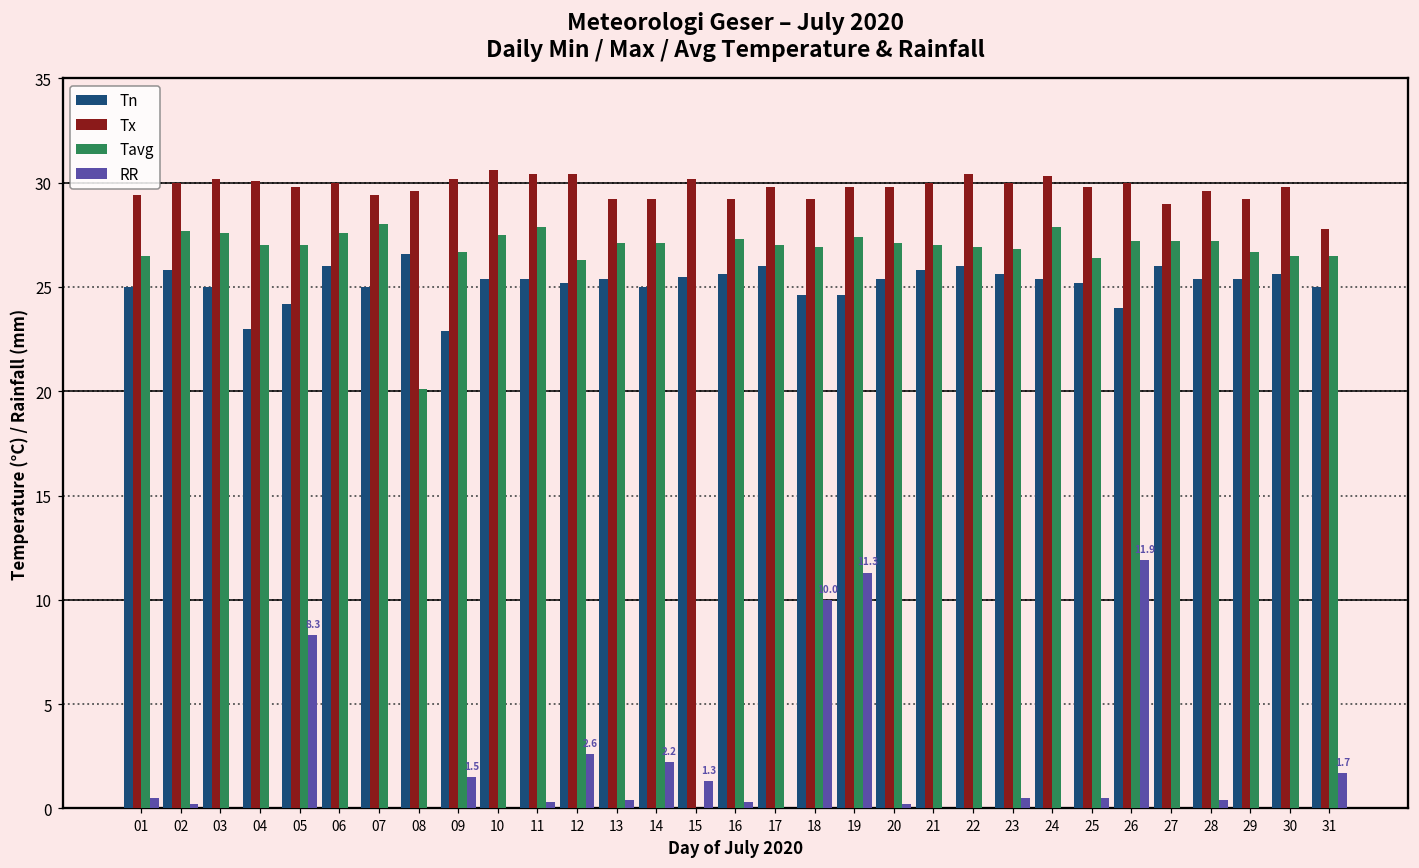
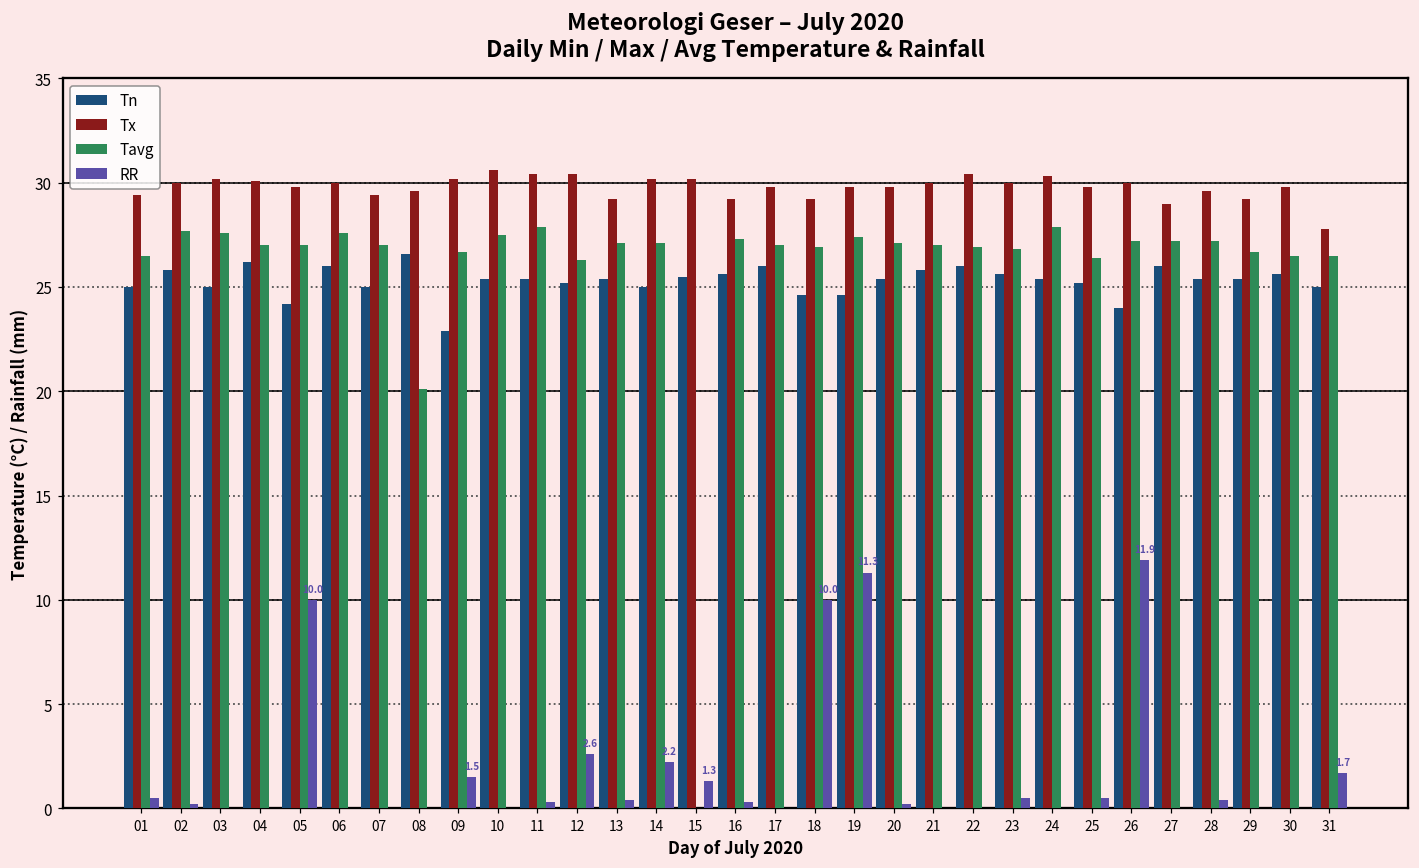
  {
    "Tn": {
      "01": 25.0,
      "02": 25.8,
      "03": 25.0,
-     "04": 23.0,
+     "04": 26.2,
      "05": 24.2,
      "06": 26.0,
      "07": 25.0,
      "08": 26.6,
      "09": 22.9,
      "10": 25.4,
      "11": 25.4,
      "12": 25.2,
      "13": 25.4,
      "14": 25.0,
      "15": 25.5,
      "16": 25.6,
      "17": 26.0,
      "18": 24.6,
      "19": 24.6,
      "20": 25.4,
      "21": 25.8,
      "22": 26.0,
      "23": 25.6,
      "24": 25.4,
      "25": 25.2,
      "26": 24.0,
      "27": 26.0,
      "28": 25.4,
      "29": 25.4,
      "30": 25.6,
      "31": 25.0
    },
    "Tx": {
      "01": 29.4,
      "02": 30.0,
      "03": 30.2,
      "04": 30.1,
      "05": 29.8,
      "06": 30.0,
      "07": 29.4,
      "08": 29.6,
      "09": 30.2,
      "10": 30.6,
      "11": 30.4,
      "12": 30.4,
      "13": 29.2,
-     "14": 29.2,
+     "14": 30.2,
      "15": 30.2,
      "16": 29.2,
      "17": 29.8,
      "18": 29.2,
      "19": 29.8,
      "20": 29.8,
      "21": 30.0,
      "22": 30.4,
      "23": 30.0,
      "24": 30.3,
      "25": 29.8,
      "26": 30.0,
      "27": 29.0,
      "28": 29.6,
      "29": 29.2,
      "30": 29.8,
      "31": 27.8
    },
    "Tavg": {
      "01": 26.5,
      "02": 27.7,
      "03": 27.6,
      "04": 27,
      "05": 27,
      "06": 27.6,
-     "07": 28,
+     "07": 27,
      "08": 20,
      "09": 26.7,
      "10": 27.5,
      "11": 28,
      "12": 26.3,
      "13": 27,
      "14": 27,
      "15": 0,
      "16": 27.3,
      "17": 27,
      "18": 27,
      "19": 27.4,
      "20": 27,
      "21": 27,
      "22": 27,
      "23": 26.8,
      "24": 28,
      "25": 26.4,
      "26": 27.2,
      "27": 27.2,
      "28": 27.2,
      "29": 26.7,
      "30": 26.5,
      "31": 26.5
    },
    "RR": {
-     "05": 8.3,
+     "05": 10.0,
      "09": 1.5,
      "12": 2.6,
      "14": 2.2,
      "15": 1.3,
      "18": 10.0,
      "19": 11.3,
      "26": 11.9,
      "31": 1.7
    }
  }
